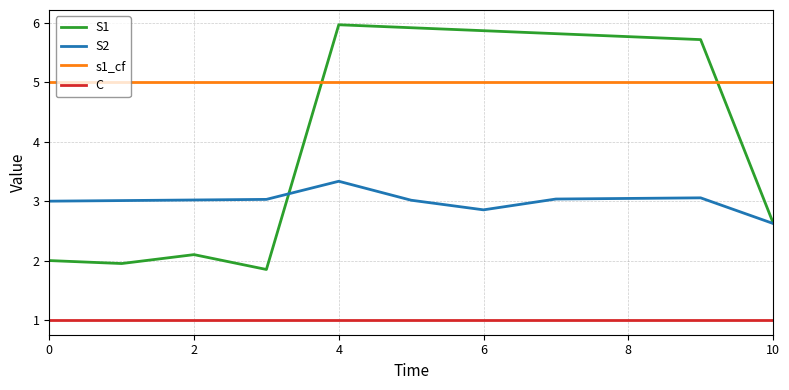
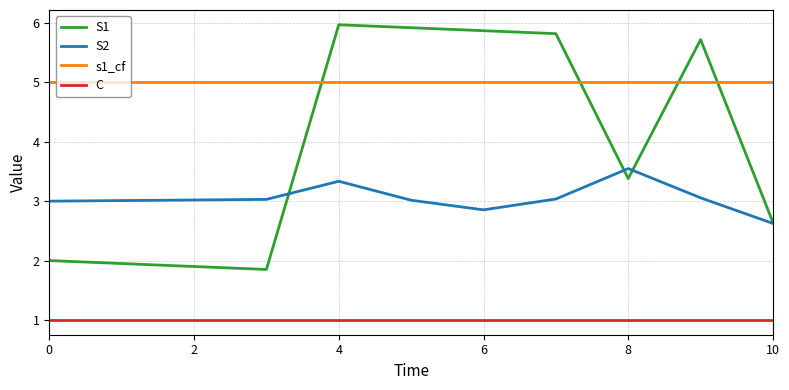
  {
    "S1": {
      "0": 2.0,
-     "2": 2.1,
+     "2": 1.9,
      "4": 6.0,
      "6": 5.9,
-     "8": 5.8
+     "8": 3.4
    },
    "S2": {
      "0": 3.0,
      "2": 3.0,
      "4": 3.3,
      "6": 2.9,
-     "8": 3.0
+     "8": 3.5
    },
    "s1_cf": {
      "0": 5.0,
      "2": 5.0,
      "4": 5.0,
      "6": 5.0,
      "8": 5.0,
      "10": 5.0
    },
    "C": {
      "0": 1.0,
      "2": 1.0,
      "4": 1.0,
      "6": 1.0,
      "8": 1.0,
      "10": 1.0
    }
  }
